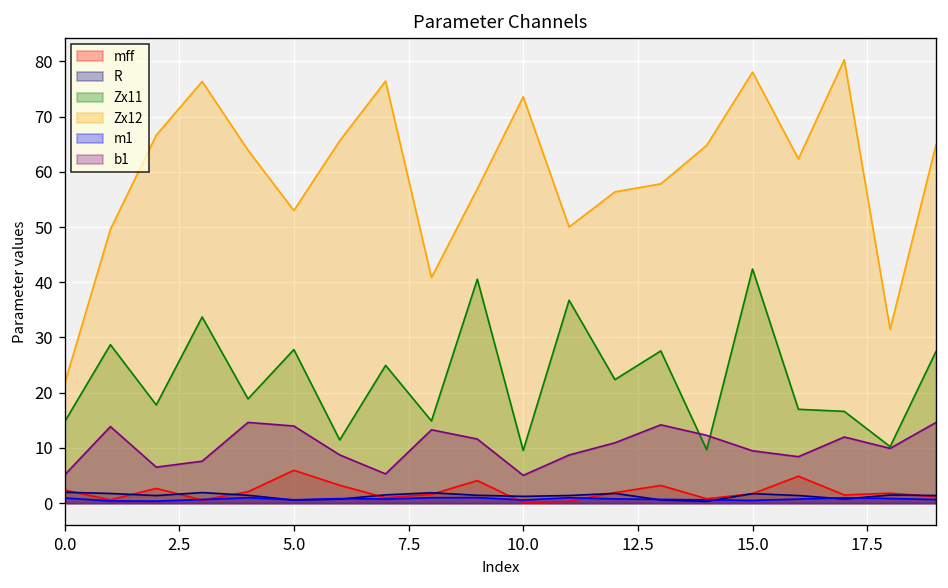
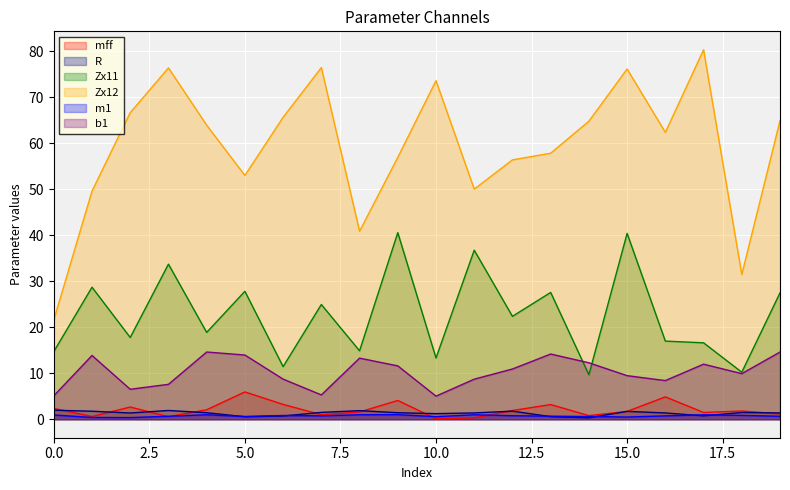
  {
    "mff": {
      "5.0": 6
    },
    "Zx11": {
      "0.0": 15,
      "5.0": 28,
-     "10.0": 10,
-     "15.0": 42
+     "10.0": 13,
+     "15.0": 40
    },
    "Zx12": {
      "0.0": 22,
      "5.0": 53,
      "10.0": 74,
-     "15.0": 78
+     "15.0": 76
    }
  }
